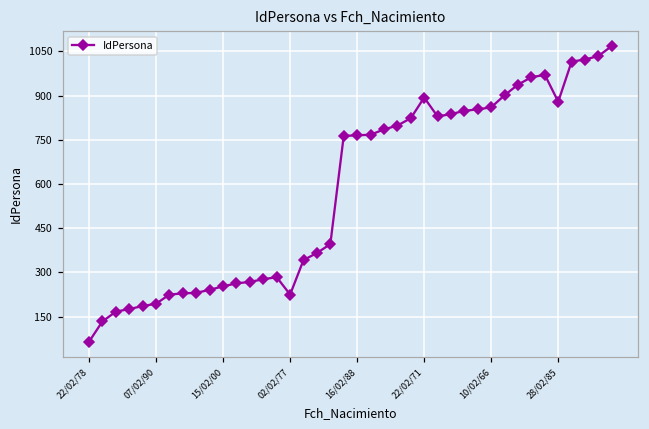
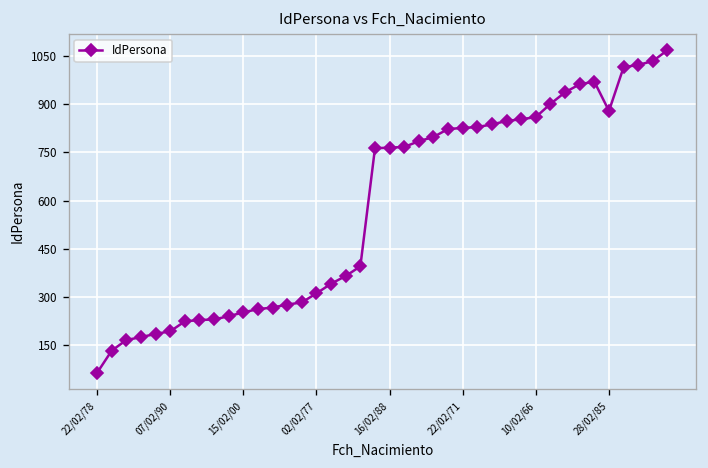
  {
    "22/02/78": 70,
    "07/02/90": 190,
    "15/02/00": 250,
-   "02/02/77": 230,
+   "02/02/77": 310,
    "16/02/88": 770,
-   "22/02/71": 890,
+   "22/02/71": 830,
    "10/02/66": 860,
    "28/02/85": 880
  }
